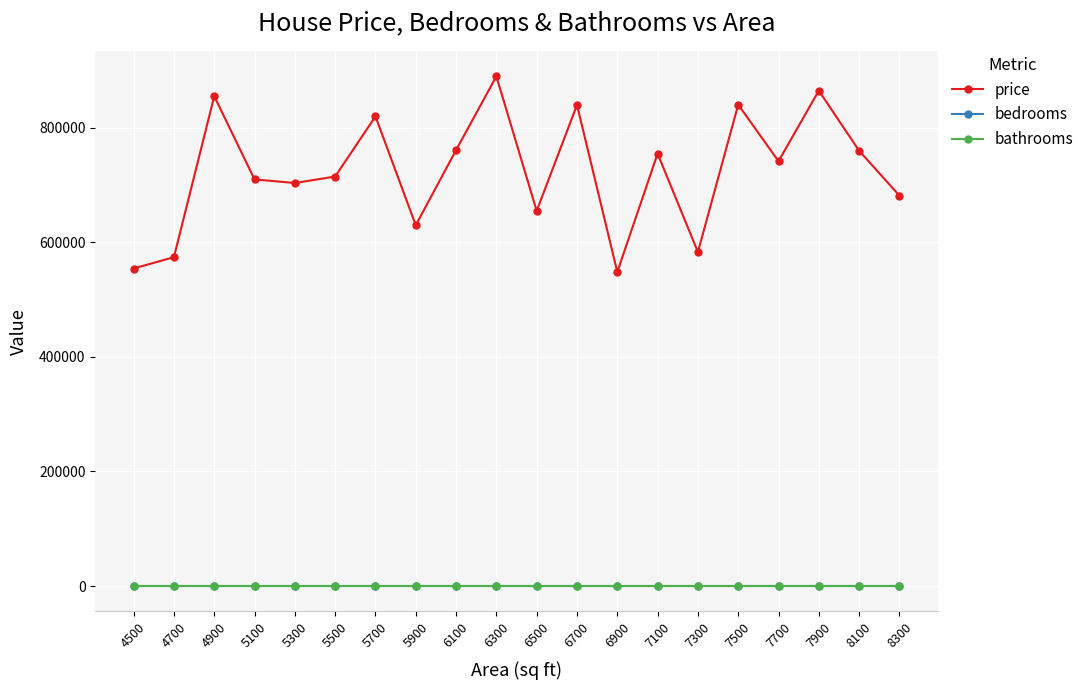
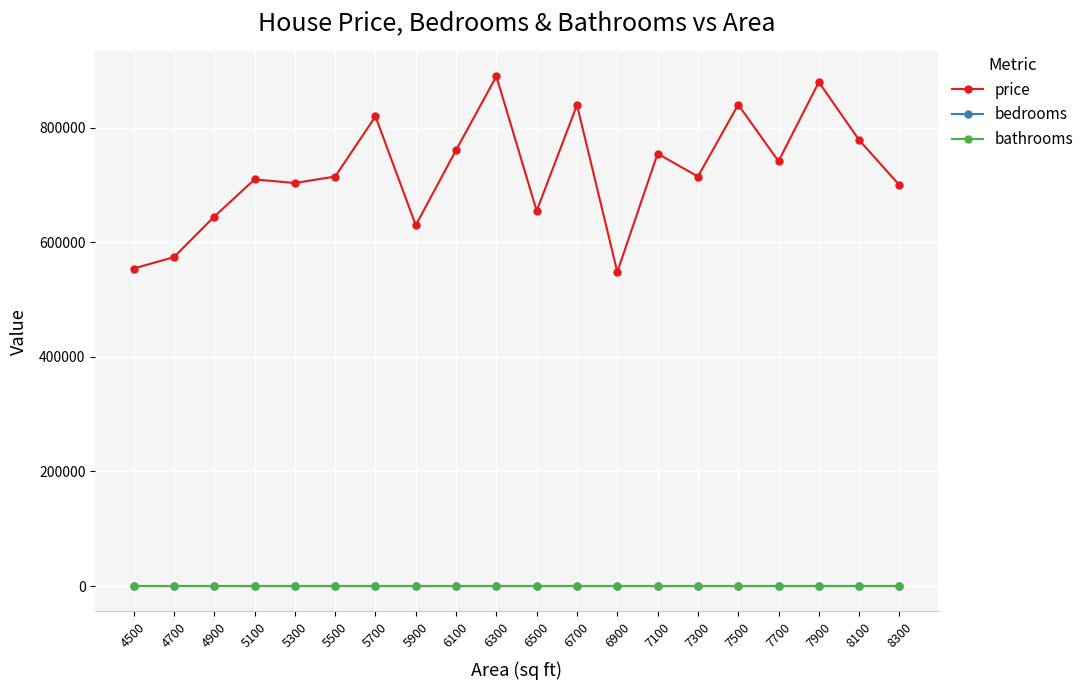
  {
    "price": {
      "4500": 550000,
      "4700": 570000,
-     "4900": 860000,
+     "4900": 650000,
      "5100": 710000,
      "5300": 700000,
      "5500": 720000,
      "5700": 820000,
      "5900": 630000,
      "6100": 760000,
      "6300": 890000,
      "6500": 660000,
      "6700": 840000,
      "6900": 550000,
      "7100": 760000,
-     "7300": 580000,
+     "7300": 720000,
      "7500": 840000,
      "7700": 740000,
-     "7900": 870000,
-     "8100": 760000,
-     "8300": 680000
+     "7900": 880000,
+     "8100": 780000,
+     "8300": 700000
    },
    "bathrooms": {
      "4500": 0,
      "4700": 0,
      "4900": 0,
      "5100": 0,
      "5300": 0,
      "5500": 0,
      "5700": 0,
      "5900": 0,
      "6100": 0,
      "6300": 0,
      "6500": 0,
      "6700": 0,
      "6900": 0,
      "7100": 0,
      "7300": 0,
      "7500": 0,
      "7700": 0,
      "7900": 0,
      "8100": 0,
      "8300": 0
    }
  }
